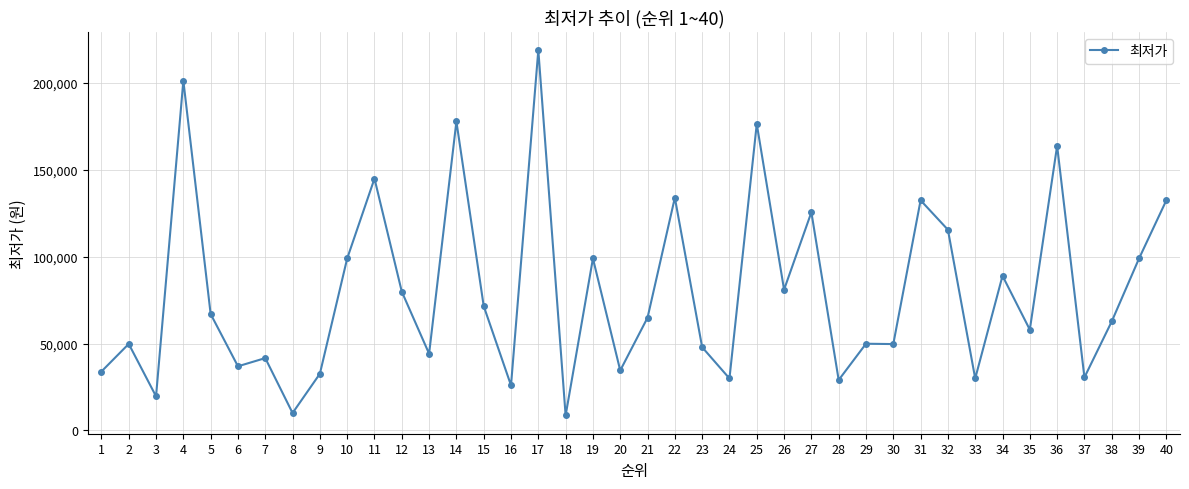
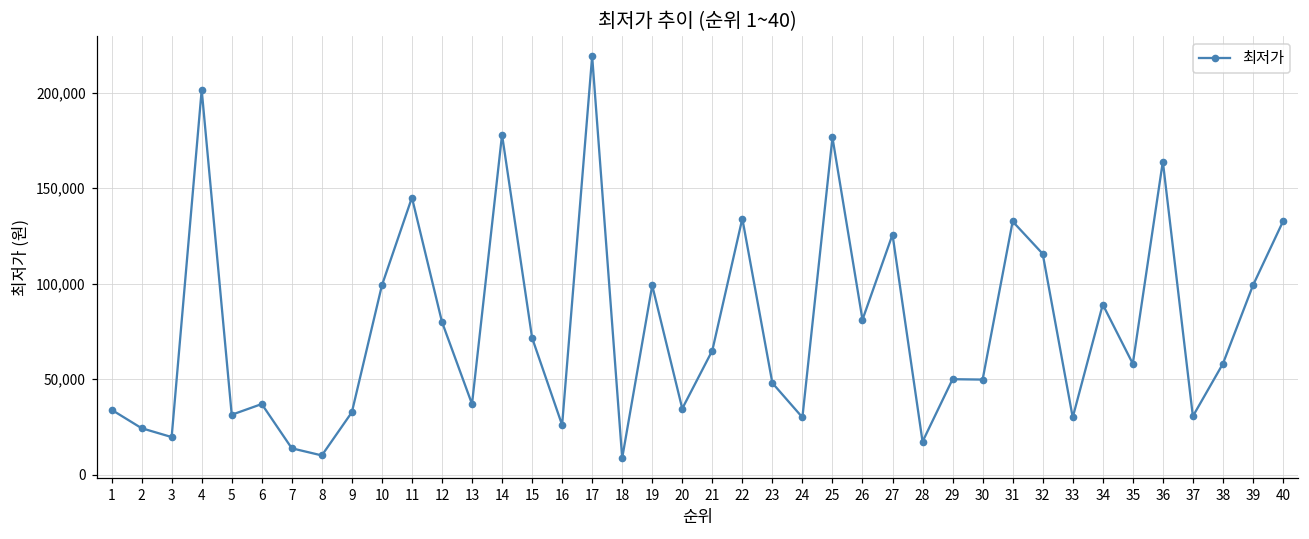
  {
    "1": "34,000",
-   "2": "50,000",
+   "2": "24,000",
    "3": "20,000",
    "4": "201,000",
-   "5": "67,000",
+   "5": "31,000",
    "6": "37,000",
-   "7": "42,000",
+   "7": "14,000",
    "8": "10,000",
    "9": "33,000",
    "10": "99,000",
    "11": "145,000",
    "12": "80,000",
-   "13": "44,000",
+   "13": "37,000",
    "14": "178,000",
    "15": "72,000",
    "16": "26,000",
    "17": "219,000",
    "18": "9,000",
    "19": "99,000",
    "20": "35,000",
    "21": "65,000",
    "22": "134,000",
    "23": "48,000",
    "24": "30,000",
    "25": "176,000",
    "26": "81,000",
    "27": "126,000",
-   "28": "29,000",
+   "28": "17,000",
    "29": "50,000",
    "30": "50,000",
    "31": "133,000",
    "32": "116,000",
    "33": "30,000",
    "34": "89,000",
    "35": "58,000",
    "36": "164,000",
    "37": "31,000",
-   "38": "63,000",
+   "38": "58,000",
    "39": "99,000",
    "40": "133,000"
  }
